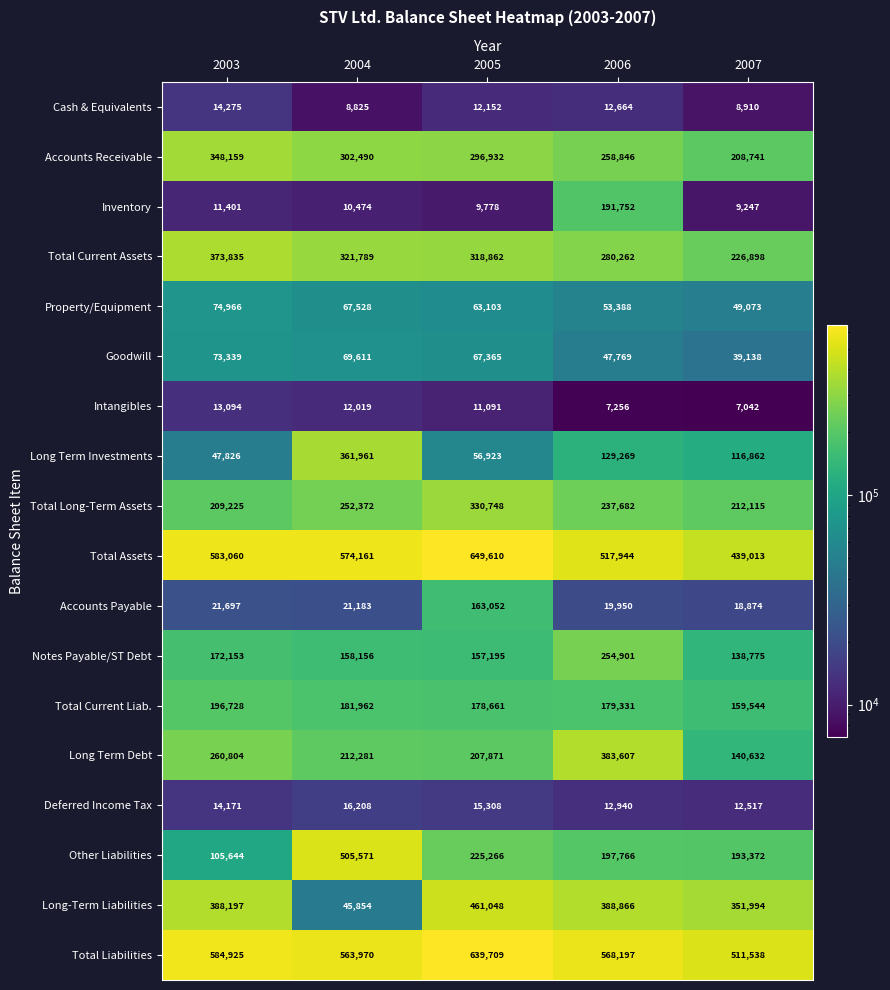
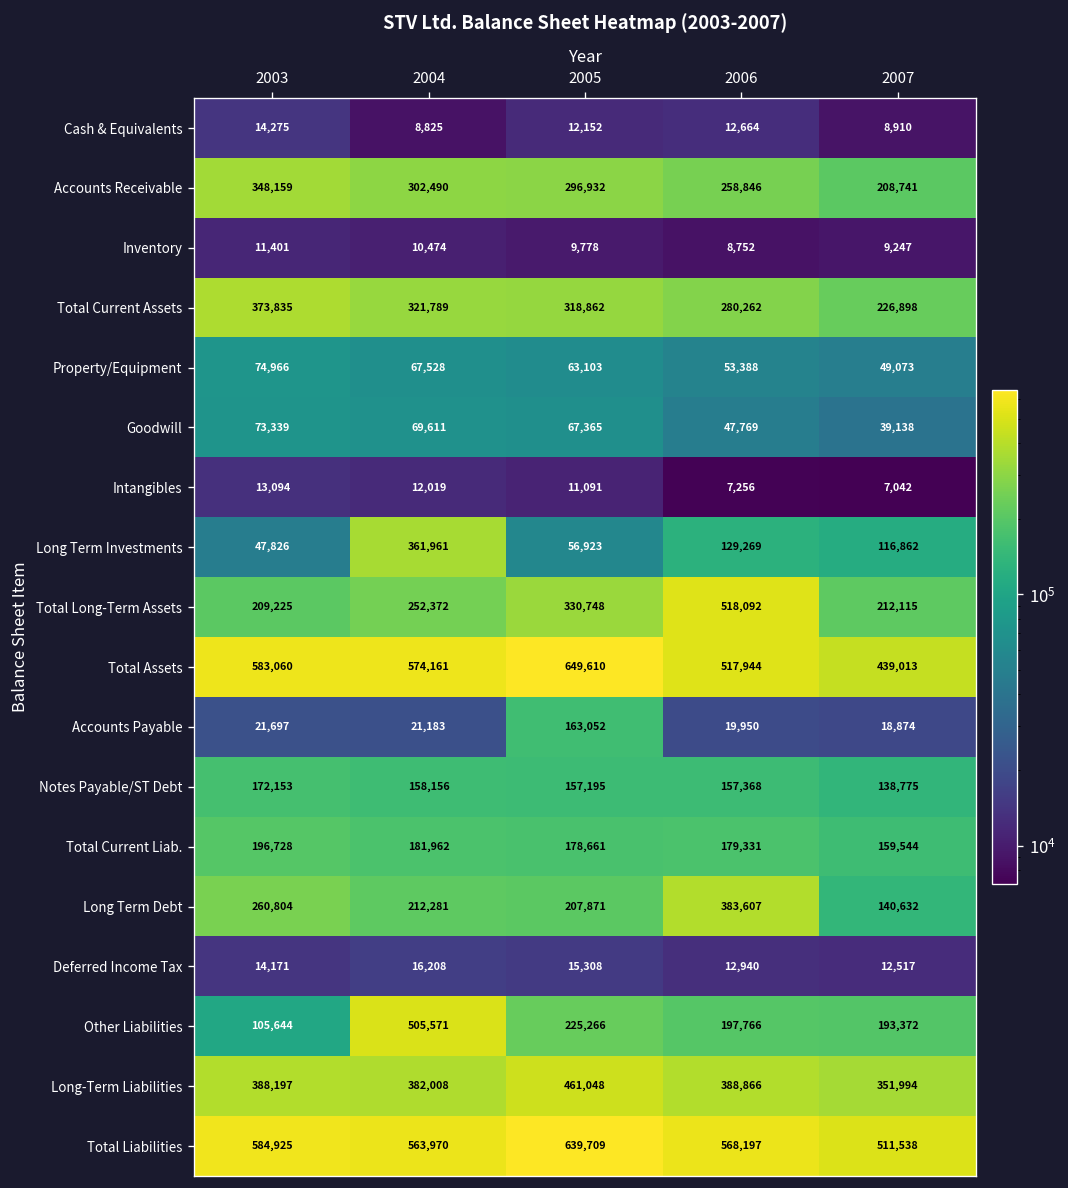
  {
    "Cash & Equivalents": {
      "2003": "14,275",
      "2004": "8,825",
      "2005": "12,152",
      "2006": "12,664",
      "2007": "8,910"
    },
    "Accounts Receivable": {
      "2003": "348,159",
      "2004": "302,490",
      "2005": "296,932",
      "2006": "258,846",
      "2007": "208,741"
    },
    "Inventory": {
      "2003": "11,401",
      "2004": "10,474",
      "2005": "9,778",
-     "2006": "191,752",
+     "2006": "8,752",
      "2007": "9,247"
    },
    "Total Current Assets": {
      "2003": "373,835",
      "2004": "321,789",
      "2005": "318,862",
      "2006": "280,262",
      "2007": "226,898"
    },
    "Property/Equipment": {
      "2003": "74,966",
      "2004": "67,528",
      "2005": "63,103",
      "2006": "53,388",
      "2007": "49,073"
    },
    "Goodwill": {
      "2003": "73,339",
      "2004": "69,611",
      "2005": "67,365",
      "2006": "47,769",
      "2007": "39,138"
    },
    "Intangibles": {
      "2003": "13,094",
      "2004": "12,019",
      "2005": "11,091",
      "2006": "7,256",
      "2007": "7,042"
    },
    "Long Term Investments": {
      "2003": "47,826",
      "2004": "361,961",
      "2005": "56,923",
      "2006": "129,269",
      "2007": "116,862"
    },
    "Total Long-Term Assets": {
      "2003": "209,225",
      "2004": "252,372",
      "2005": "330,748",
-     "2006": "237,682",
+     "2006": "518,092",
      "2007": "212,115"
    },
    "Total Assets": {
      "2003": "583,060",
      "2004": "574,161",
      "2005": "649,610",
      "2006": "517,944",
      "2007": "439,013"
    },
    "Accounts Payable": {
      "2003": "21,697",
      "2004": "21,183",
      "2005": "163,052",
      "2006": "19,950",
      "2007": "18,874"
    },
    "Notes Payable/ST Debt": {
      "2003": "172,153",
      "2004": "158,156",
      "2005": "157,195",
-     "2006": "254,901",
+     "2006": "157,368",
      "2007": "138,775"
    },
    "Total Current Liab.": {
      "2003": "196,728",
      "2004": "181,962",
      "2005": "178,661",
      "2006": "179,331",
      "2007": "159,544"
    },
    "Long Term Debt": {
      "2003": "260,804",
      "2004": "212,281",
      "2005": "207,871",
      "2006": "383,607",
      "2007": "140,632"
    },
    "Deferred Income Tax": {
      "2003": "14,171",
      "2004": "16,208",
      "2005": "15,308",
      "2006": "12,940",
      "2007": "12,517"
    },
    "Other Liabilities": {
      "2003": "105,644",
      "2004": "505,571",
      "2005": "225,266",
      "2006": "197,766",
      "2007": "193,372"
    },
    "Long-Term Liabilities": {
      "2003": "388,197",
-     "2004": "45,854",
+     "2004": "382,008",
      "2005": "461,048",
      "2006": "388,866",
      "2007": "351,994"
    },
    "Total Liabilities": {
      "2003": "584,925",
      "2004": "563,970",
      "2005": "639,709",
      "2006": "568,197",
      "2007": "511,538"
    }
  }
